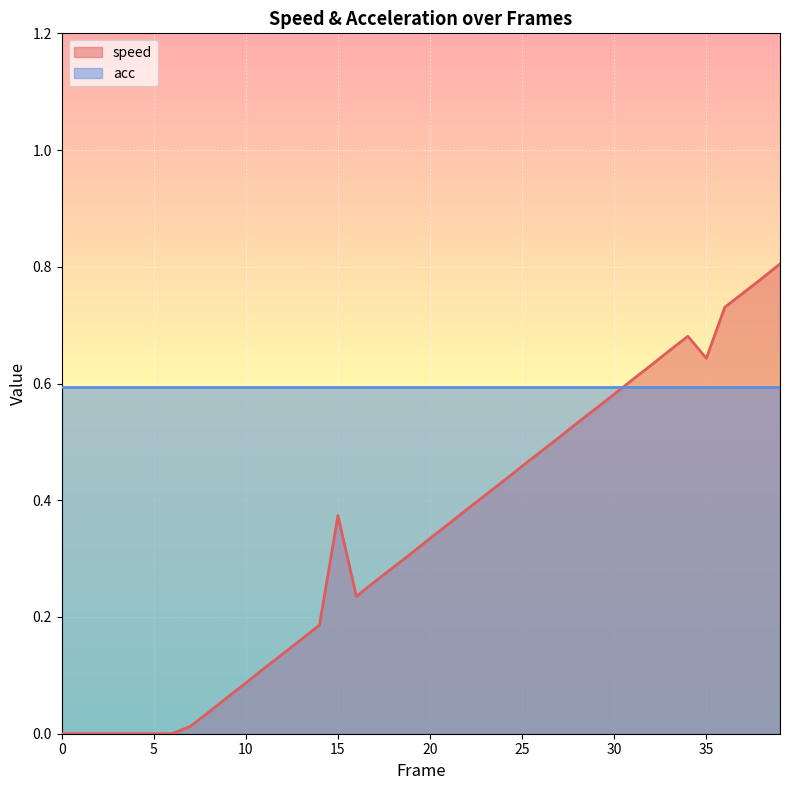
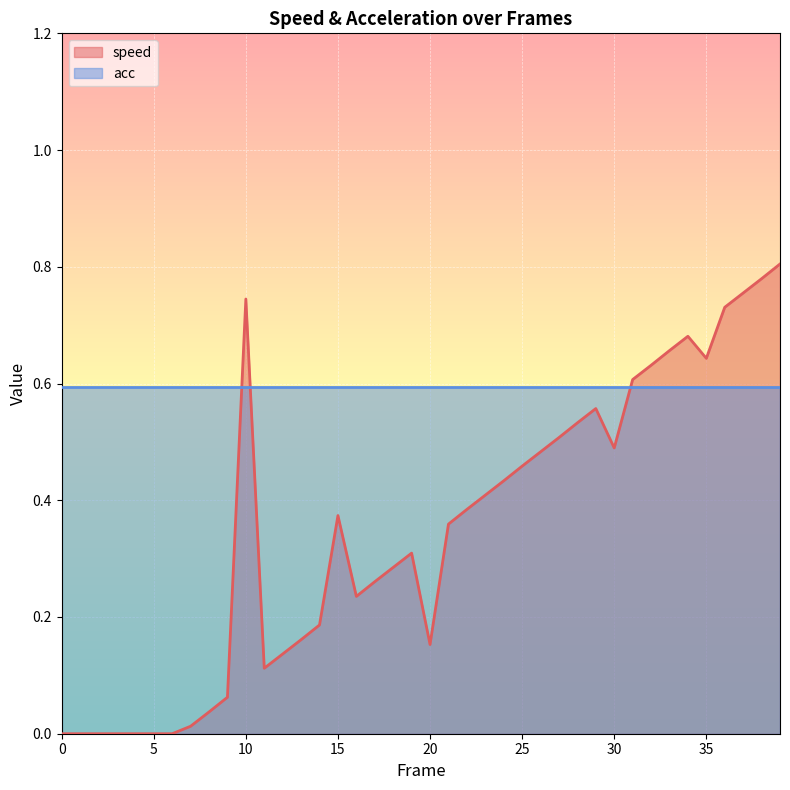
  {
    "speed": {
      "0": 0.00,
      "5": 0.00,
-     "10": 0.09,
+     "10": 0.74,
      "15": 0.37,
-     "20": 0.33,
+     "20": 0.15,
      "25": 0.46,
-     "30": 0.58,
+     "30": 0.49,
      "35": 0.64
    },
    "acc": {
      "0": 0.59,
      "5": 0.59,
      "10": 0.59,
      "15": 0.59,
      "20": 0.59,
      "25": 0.59,
      "30": 0.59,
      "35": 0.59
    }
  }
